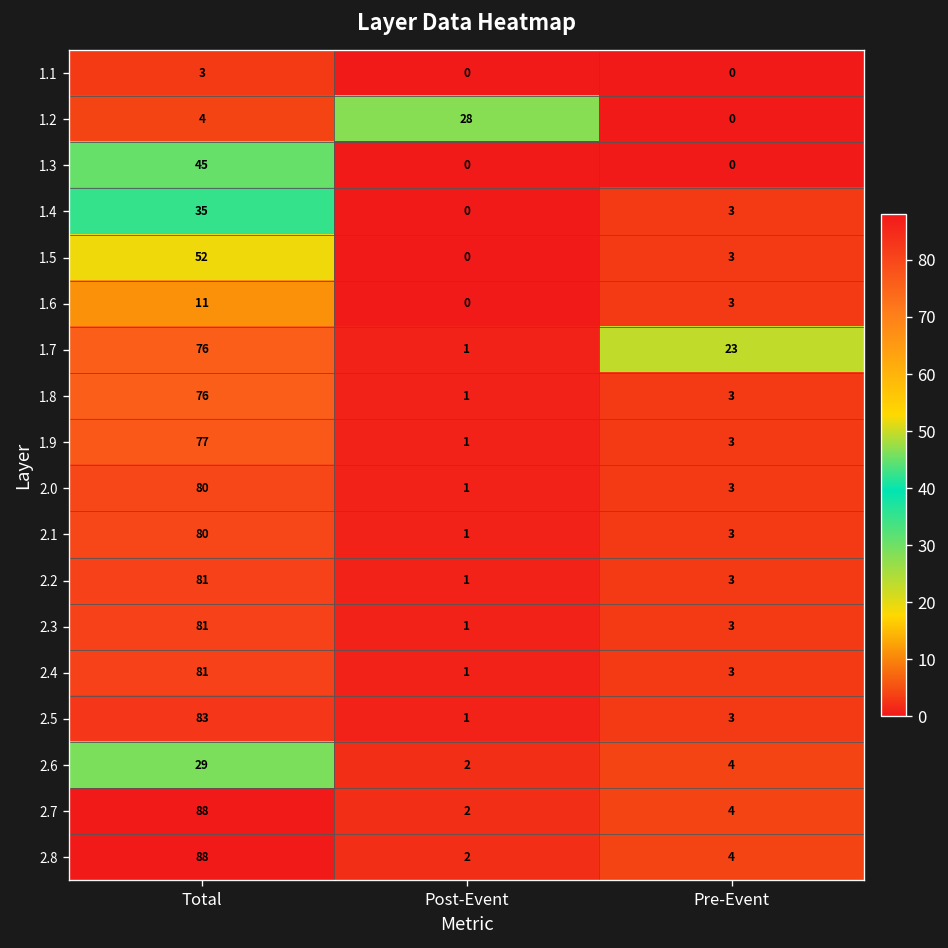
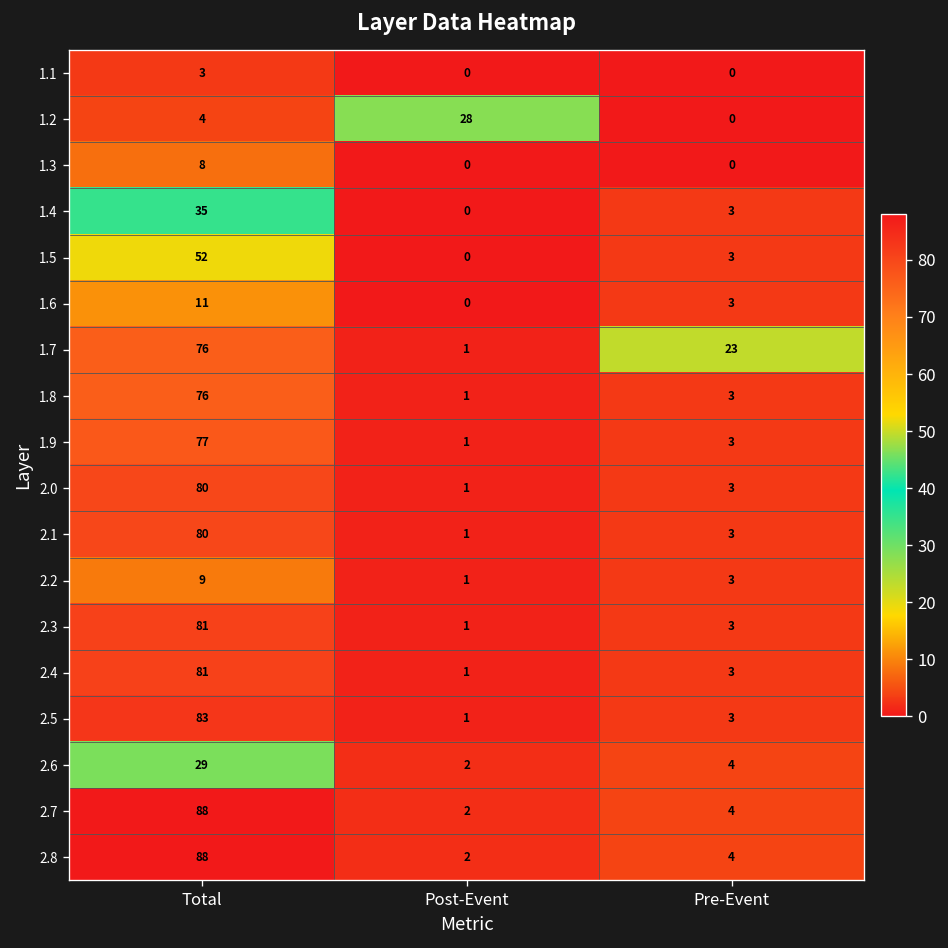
  {
    "1.1": {
      "Total": 3,
      "Post-Event": 0,
      "Pre-Event": 0
    },
    "1.2": {
      "Total": 4,
      "Post-Event": 28,
      "Pre-Event": 0
    },
    "1.3": {
-     "Total": 45,
+     "Total": 8,
      "Post-Event": 0,
      "Pre-Event": 0
    },
    "1.4": {
      "Total": 35,
      "Post-Event": 0,
      "Pre-Event": 3
    },
    "1.5": {
      "Total": 52,
      "Post-Event": 0,
      "Pre-Event": 3
    },
    "1.6": {
      "Total": 11,
      "Post-Event": 0,
      "Pre-Event": 3
    },
    "1.7": {
      "Total": 76,
      "Post-Event": 1,
      "Pre-Event": 23
    },
    "1.8": {
      "Total": 76,
      "Post-Event": 1,
      "Pre-Event": 3
    },
    "1.9": {
      "Total": 77,
      "Post-Event": 1,
      "Pre-Event": 3
    },
    "2.0": {
      "Total": 80,
      "Post-Event": 1,
      "Pre-Event": 3
    },
    "2.1": {
      "Total": 80,
      "Post-Event": 1,
      "Pre-Event": 3
    },
    "2.2": {
-     "Total": 81,
+     "Total": 9,
      "Post-Event": 1,
      "Pre-Event": 3
    },
    "2.3": {
      "Total": 81,
      "Post-Event": 1,
      "Pre-Event": 3
    },
    "2.4": {
      "Total": 81,
      "Post-Event": 1,
      "Pre-Event": 3
    },
    "2.5": {
      "Total": 83,
      "Post-Event": 1,
      "Pre-Event": 3
    },
    "2.6": {
      "Total": 29,
      "Post-Event": 2,
      "Pre-Event": 4
    },
    "2.7": {
      "Total": 88,
      "Post-Event": 2,
      "Pre-Event": 4
    },
    "2.8": {
      "Total": 88,
      "Post-Event": 2,
      "Pre-Event": 4
    }
  }
